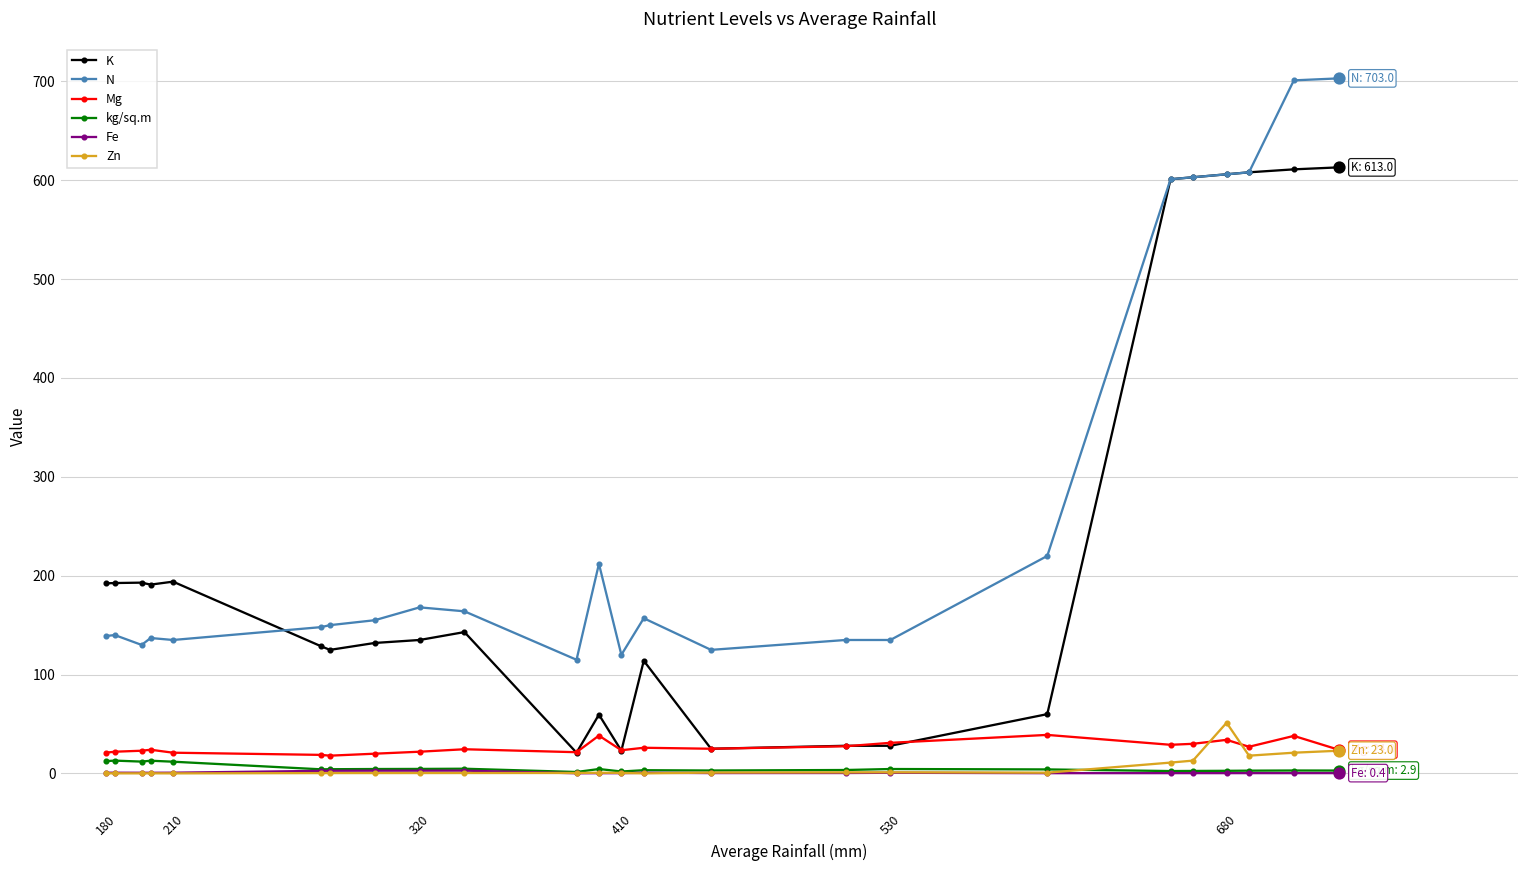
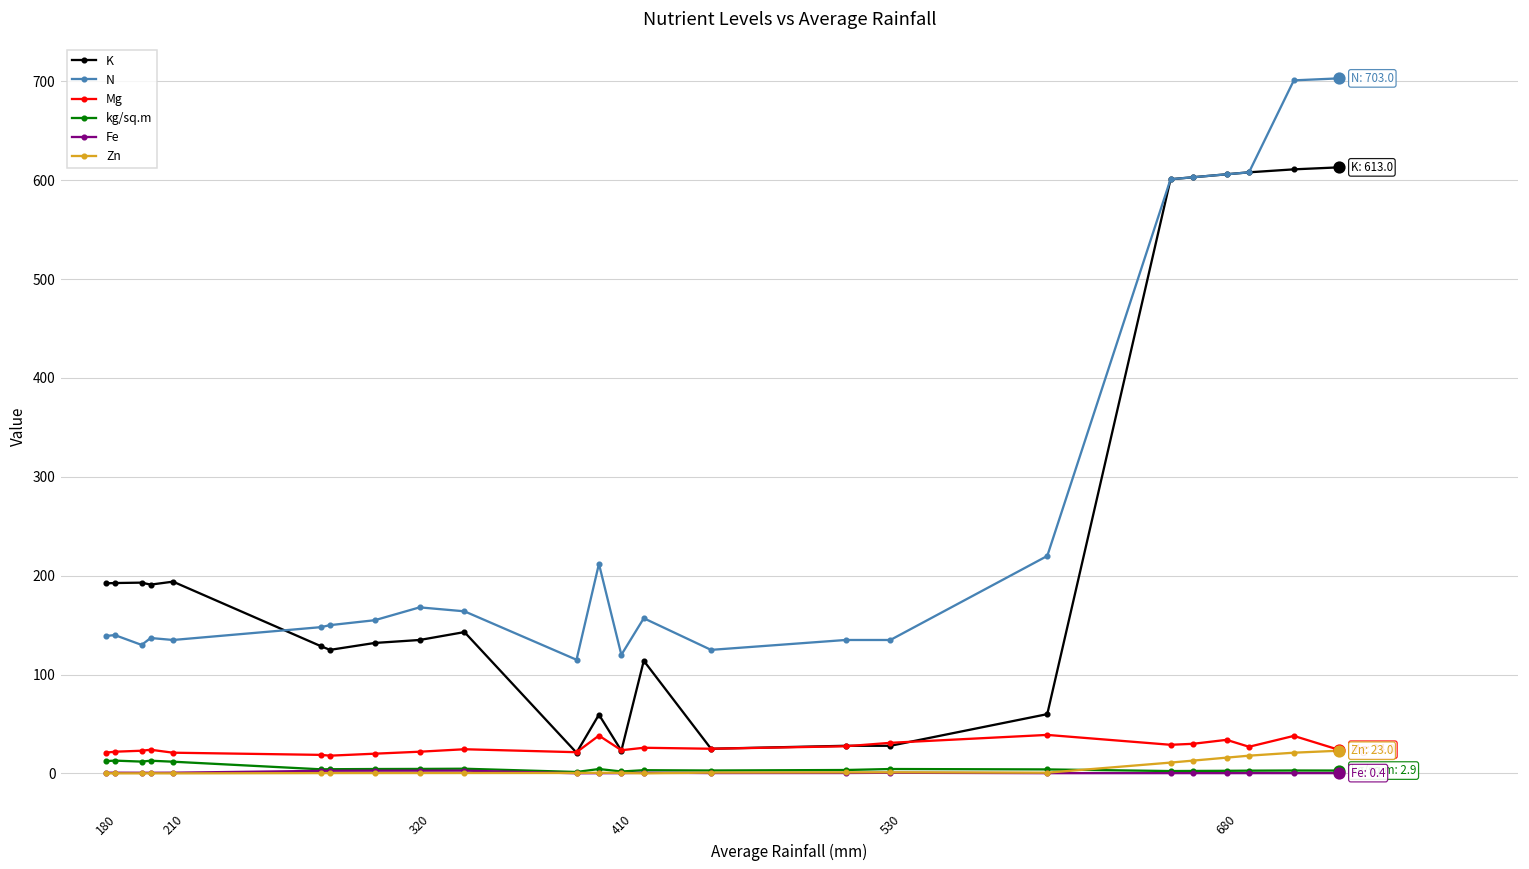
  {
    "Zn": {
-     "680": 50
+     "680": 20
    }
  }
